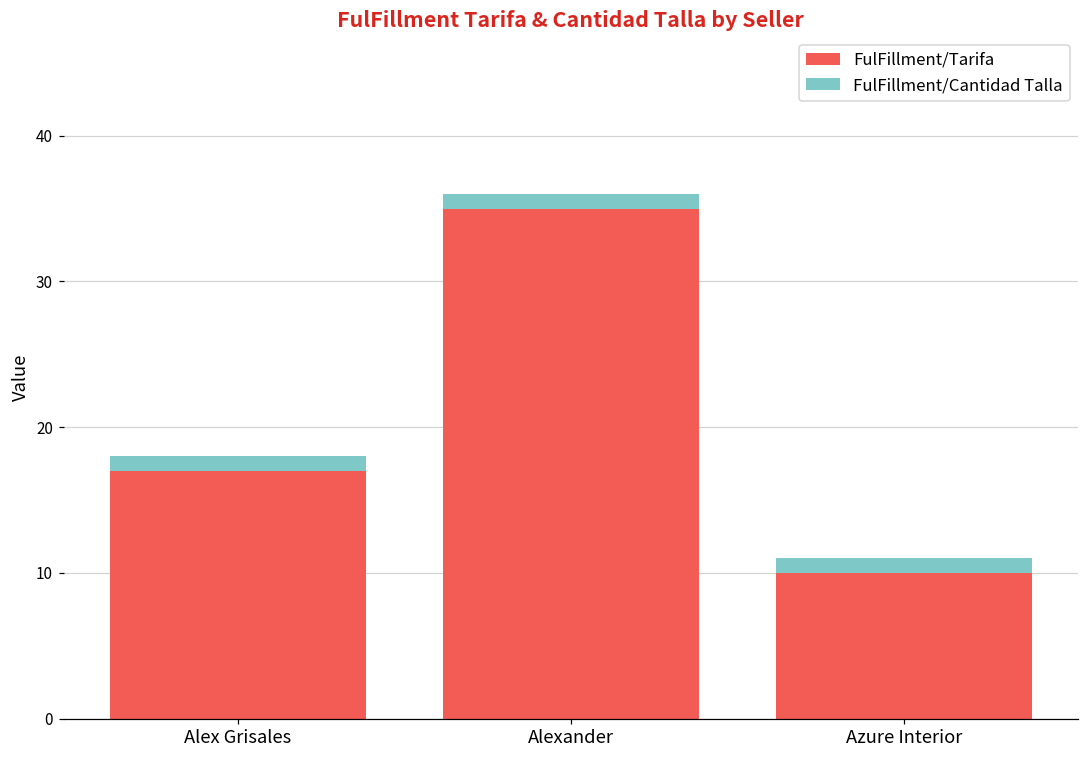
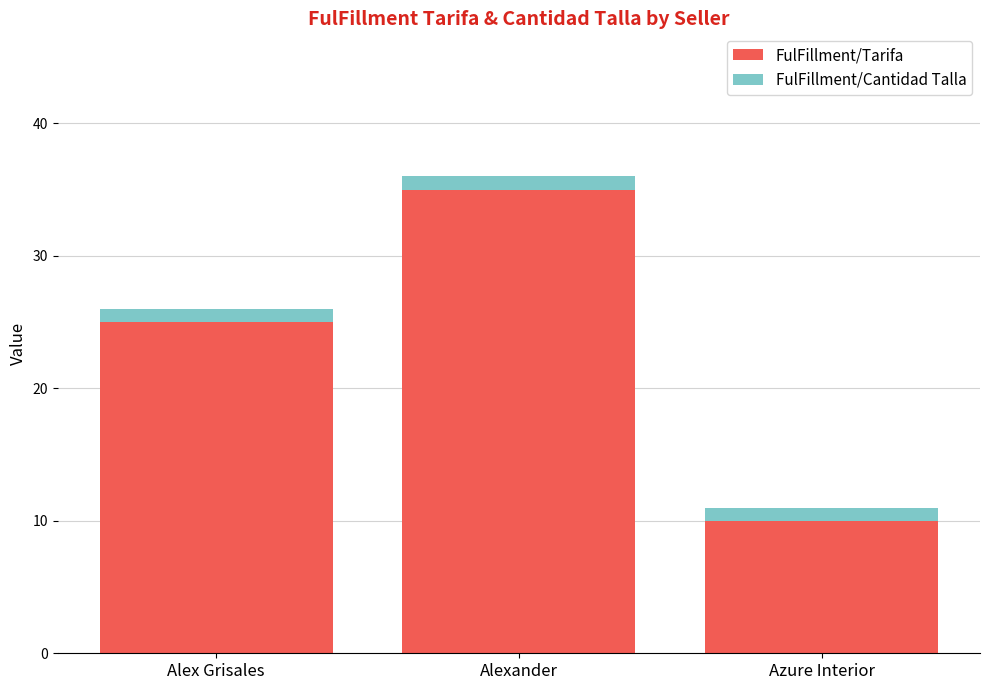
  {
    "FulFillment/Tarifa": {
-     "Alex Grisales": 17,
+     "Alex Grisales": 25,
      "Alexander": 35,
      "Azure Interior": 10
    },
    "FulFillment/Cantidad Talla": {
      "Alex Grisales": 1,
      "Alexander": 1,
      "Azure Interior": 1
    }
  }
